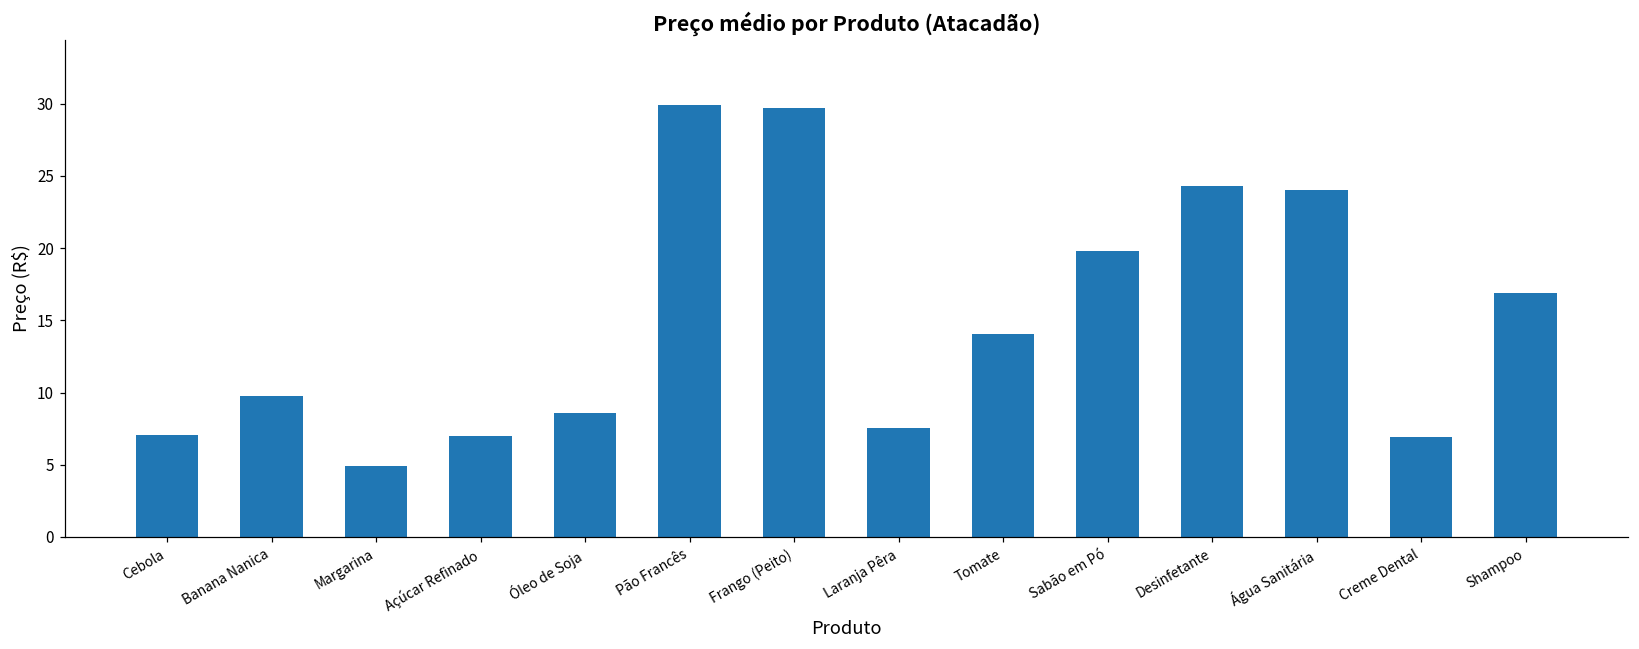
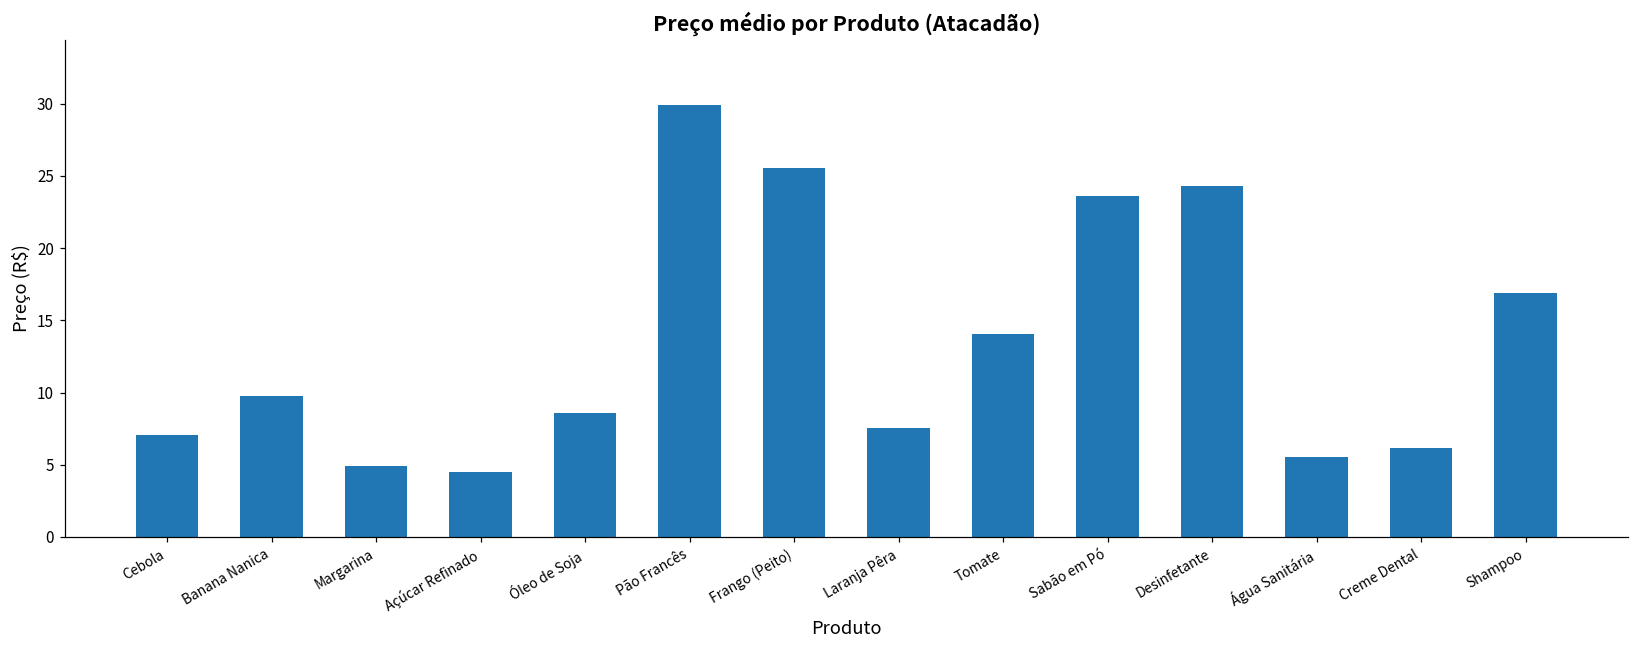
  {
    "Cebola": 7.1,
    "Banana Nanica": 9.8,
    "Margarina": 4.9,
-   "Açúcar Refinado": 7.0,
+   "Açúcar Refinado": 4.5,
    "Óleo de Soja": 8.6,
    "Pão Francês": 30.0,
-   "Frango (Peito)": 29.7,
+   "Frango (Peito)": 25.5,
    "Laranja Pêra": 7.5,
    "Tomate": 14.0,
-   "Sabão em Pó": 19.8,
+   "Sabão em Pó": 23.6,
    "Desinfetante": 24.3,
-   "Água Sanitária": 24.0,
-   "Creme Dental": 6.9,
+   "Água Sanitária": 5.6,
+   "Creme Dental": 6.2,
    "Shampoo": 16.9
  }
